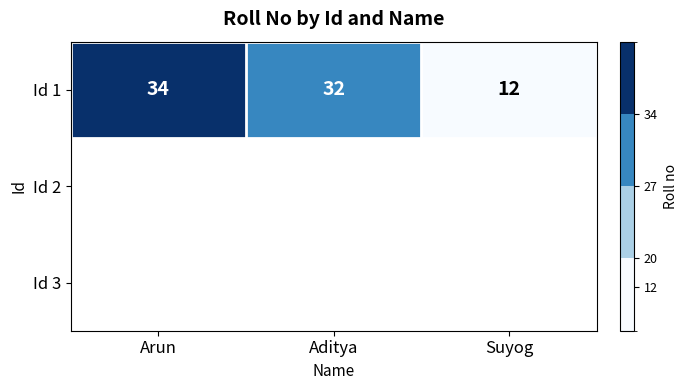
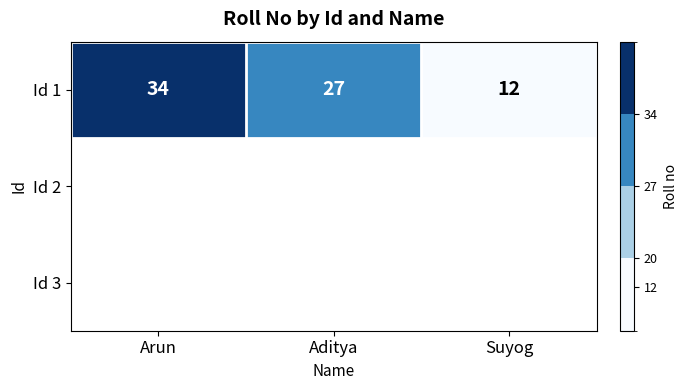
  {
    "Id 1": {
      "Arun": 34,
-     "Aditya": 32,
+     "Aditya": 27,
      "Suyog": 12
    }
  }
